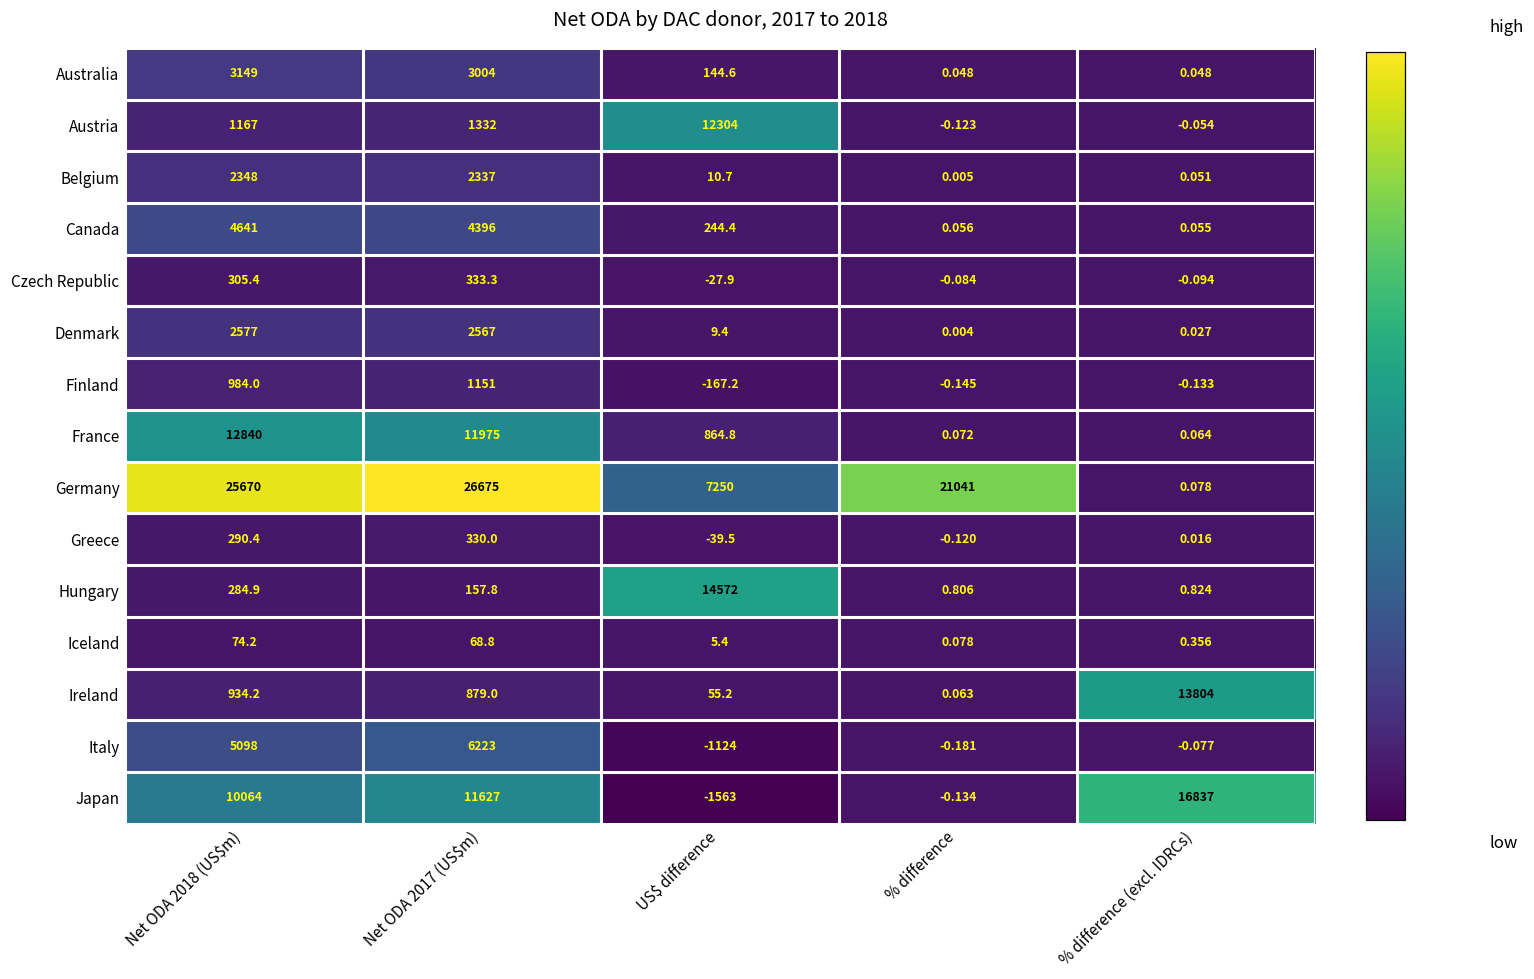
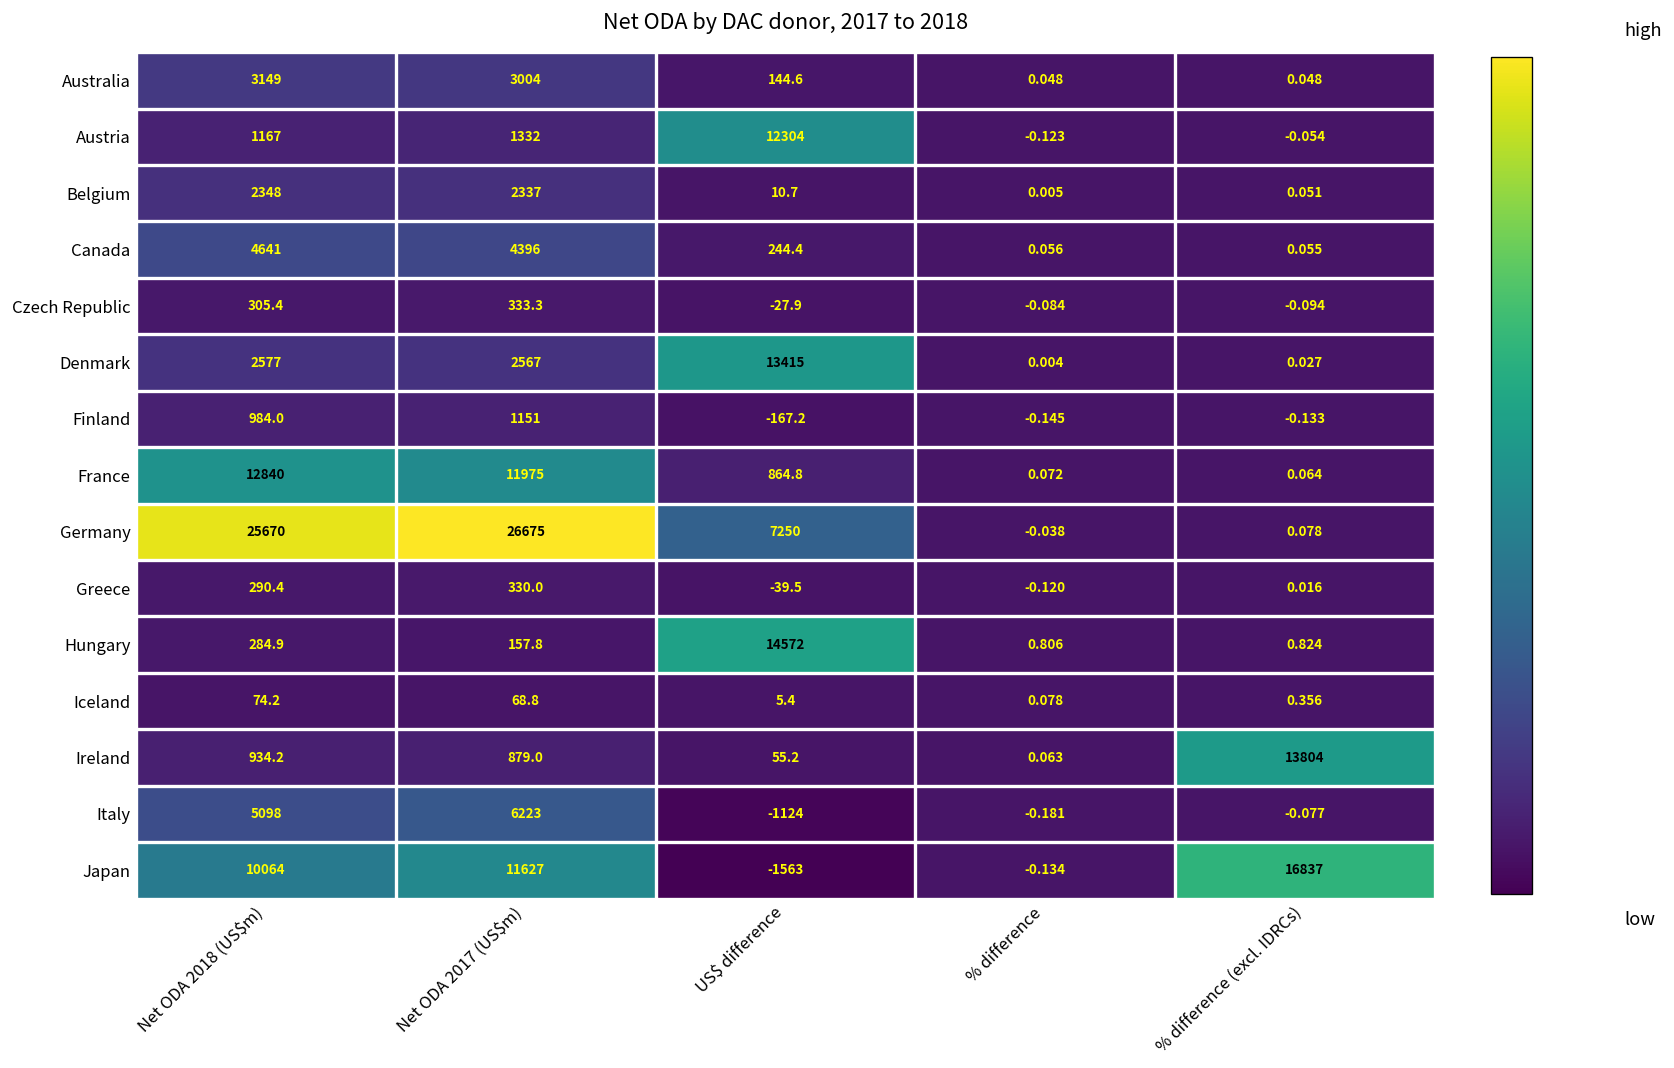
  {
    "Australia": {
      "Net ODA 2018 (US$m)": 3149,
      "Net ODA 2017 (US$m)": 3004,
      "US$ difference": 144.6,
      "% difference": 0.048,
      "% difference (excl. IDRCs)": 0.048
    },
    "Austria": {
      "Net ODA 2018 (US$m)": 1167,
      "Net ODA 2017 (US$m)": 1332,
      "US$ difference": 12304,
      "% difference": -0.123,
      "% difference (excl. IDRCs)": -0.054
    },
    "Belgium": {
      "Net ODA 2018 (US$m)": 2348,
      "Net ODA 2017 (US$m)": 2337,
      "US$ difference": 10.7,
      "% difference": 0.005,
      "% difference (excl. IDRCs)": 0.051
    },
    "Canada": {
      "Net ODA 2018 (US$m)": 4641,
      "Net ODA 2017 (US$m)": 4396,
      "US$ difference": 244.4,
      "% difference": 0.056,
      "% difference (excl. IDRCs)": 0.055
    },
    "Czech Republic": {
      "Net ODA 2018 (US$m)": 305.4,
      "Net ODA 2017 (US$m)": 333.3,
      "US$ difference": -27.9,
      "% difference": -0.084,
      "% difference (excl. IDRCs)": -0.094
    },
    "Denmark": {
      "Net ODA 2018 (US$m)": 2577,
      "Net ODA 2017 (US$m)": 2567,
-     "US$ difference": 9.4,
+     "US$ difference": 13415,
      "% difference": 0.004,
      "% difference (excl. IDRCs)": 0.027
    },
    "Finland": {
      "Net ODA 2018 (US$m)": 984.0,
      "Net ODA 2017 (US$m)": 1151,
      "US$ difference": -167.2,
      "% difference": -0.145,
      "% difference (excl. IDRCs)": -0.133
    },
    "France": {
      "Net ODA 2018 (US$m)": 12840,
      "Net ODA 2017 (US$m)": 11975,
      "US$ difference": 864.8,
      "% difference": 0.072,
      "% difference (excl. IDRCs)": 0.064
    },
    "Germany": {
      "Net ODA 2018 (US$m)": 25670,
      "Net ODA 2017 (US$m)": 26675,
      "US$ difference": 7250,
-     "% difference": 21041,
+     "% difference": -0.038,
      "% difference (excl. IDRCs)": 0.078
    },
    "Greece": {
      "Net ODA 2018 (US$m)": 290.4,
      "Net ODA 2017 (US$m)": 330.0,
      "US$ difference": -39.5,
      "% difference": -0.120,
      "% difference (excl. IDRCs)": 0.016
    },
    "Hungary": {
      "Net ODA 2018 (US$m)": 284.9,
      "Net ODA 2017 (US$m)": 157.8,
      "US$ difference": 14572,
      "% difference": 0.806,
      "% difference (excl. IDRCs)": 0.824
    },
    "Iceland": {
      "Net ODA 2018 (US$m)": 74.2,
      "Net ODA 2017 (US$m)": 68.8,
      "US$ difference": 5.4,
      "% difference": 0.078,
      "% difference (excl. IDRCs)": 0.356
    },
    "Ireland": {
      "Net ODA 2018 (US$m)": 934.2,
      "Net ODA 2017 (US$m)": 879.0,
      "US$ difference": 55.2,
      "% difference": 0.063,
      "% difference (excl. IDRCs)": 13804
    },
    "Italy": {
      "Net ODA 2018 (US$m)": 5098,
      "Net ODA 2017 (US$m)": 6223,
      "US$ difference": -1124,
      "% difference": -0.181,
      "% difference (excl. IDRCs)": -0.077
    },
    "Japan": {
      "Net ODA 2018 (US$m)": 10064,
      "Net ODA 2017 (US$m)": 11627,
      "US$ difference": -1563,
      "% difference": -0.134,
      "% difference (excl. IDRCs)": 16837
    }
  }
